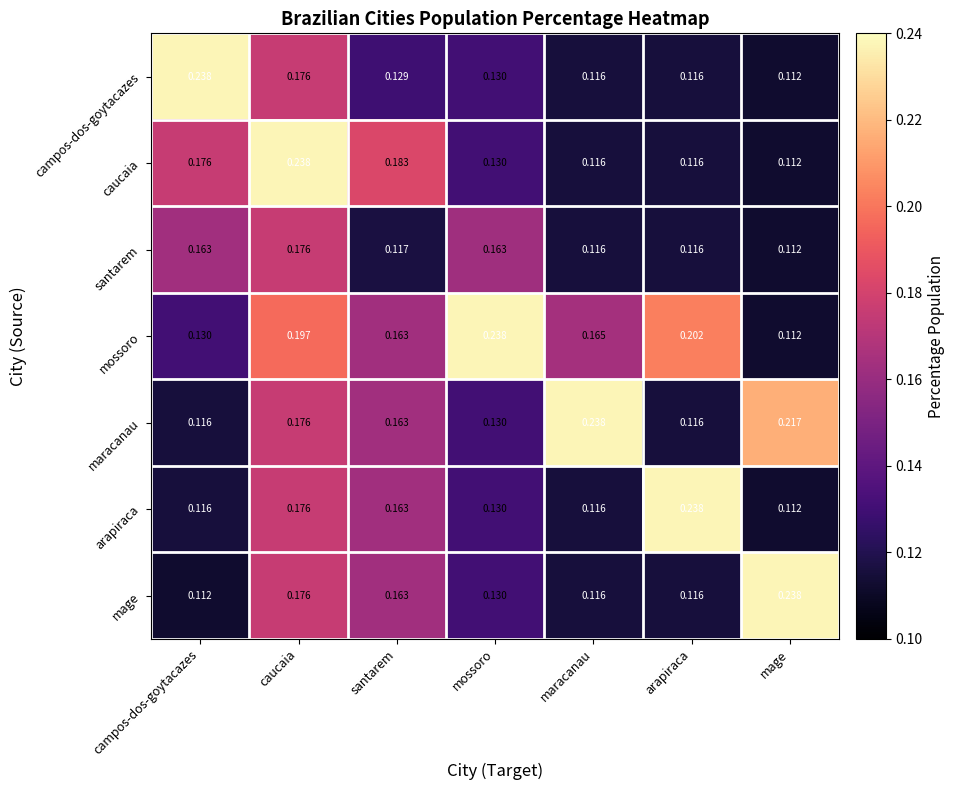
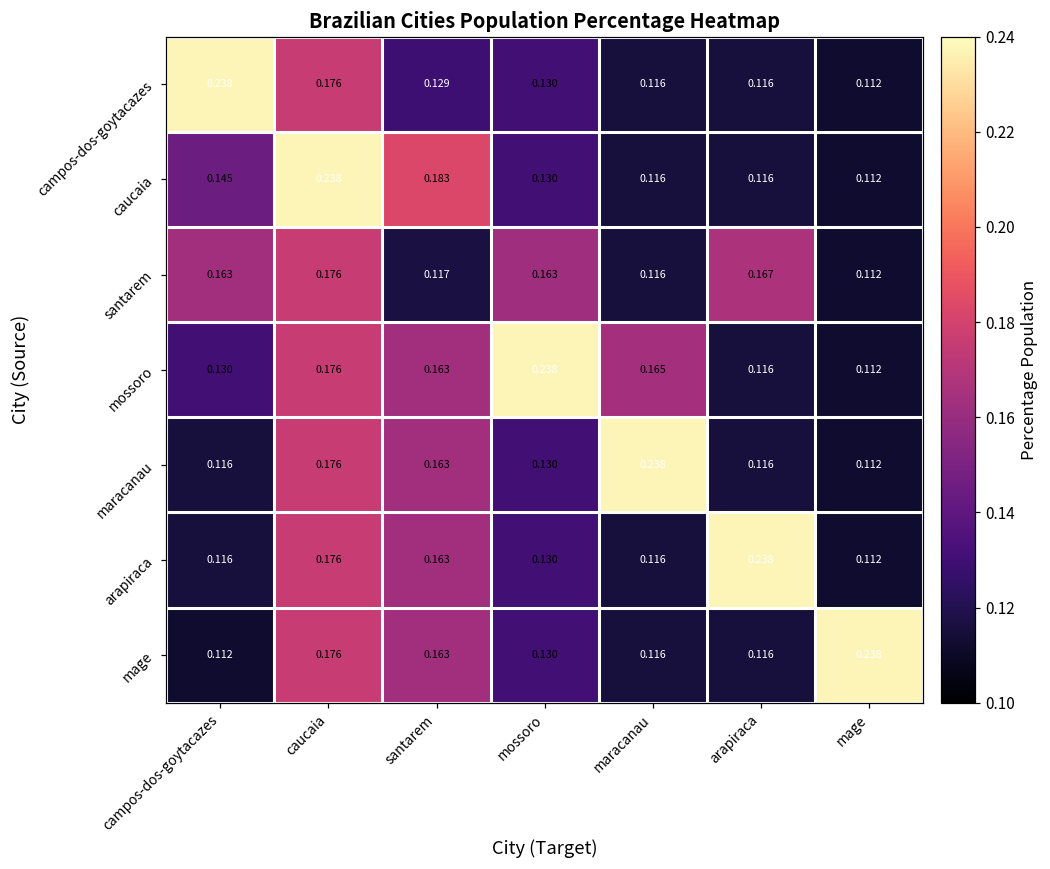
  {
    "campos-dos-goytacazes": {
      "campos-dos-goytacazes": 0.238,
      "caucaia": 0.176,
      "santarem": 0.129,
      "mossoro": 0.130,
      "maracanau": 0.116,
      "arapiraca": 0.116,
      "mage": 0.112
    },
    "caucaia": {
-     "campos-dos-goytacazes": 0.176,
+     "campos-dos-goytacazes": 0.145,
      "caucaia": 0.238,
      "santarem": 0.183,
      "mossoro": 0.130,
      "maracanau": 0.116,
      "arapiraca": 0.116,
      "mage": 0.112
    },
    "santarem": {
      "campos-dos-goytacazes": 0.163,
      "caucaia": 0.176,
      "santarem": 0.117,
      "mossoro": 0.163,
      "maracanau": 0.116,
-     "arapiraca": 0.116,
+     "arapiraca": 0.167,
      "mage": 0.112
    },
    "mossoro": {
      "campos-dos-goytacazes": 0.130,
-     "caucaia": 0.197,
+     "caucaia": 0.176,
      "santarem": 0.163,
      "mossoro": 0.238,
      "maracanau": 0.165,
-     "arapiraca": 0.202,
+     "arapiraca": 0.116,
      "mage": 0.112
    },
    "maracanau": {
      "campos-dos-goytacazes": 0.116,
      "caucaia": 0.176,
      "santarem": 0.163,
      "mossoro": 0.130,
      "maracanau": 0.238,
      "arapiraca": 0.116,
-     "mage": 0.217
+     "mage": 0.112
    },
    "arapiraca": {
      "campos-dos-goytacazes": 0.116,
      "caucaia": 0.176,
      "santarem": 0.163,
      "mossoro": 0.130,
      "maracanau": 0.116,
      "arapiraca": 0.238,
      "mage": 0.112
    },
    "mage": {
      "campos-dos-goytacazes": 0.112,
      "caucaia": 0.176,
      "santarem": 0.163,
      "mossoro": 0.130,
      "maracanau": 0.116,
      "arapiraca": 0.116,
      "mage": 0.238
    }
  }
